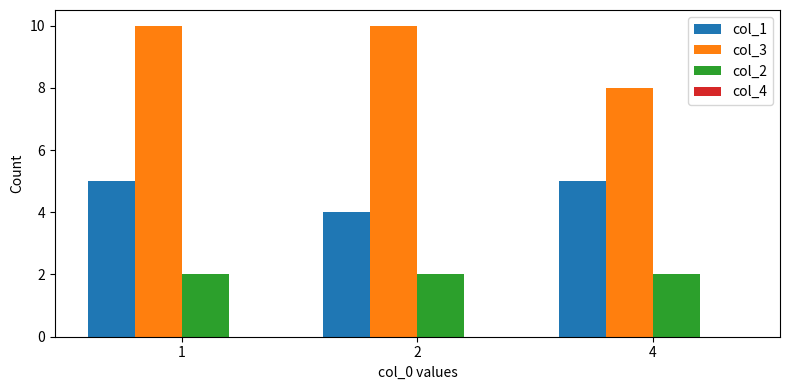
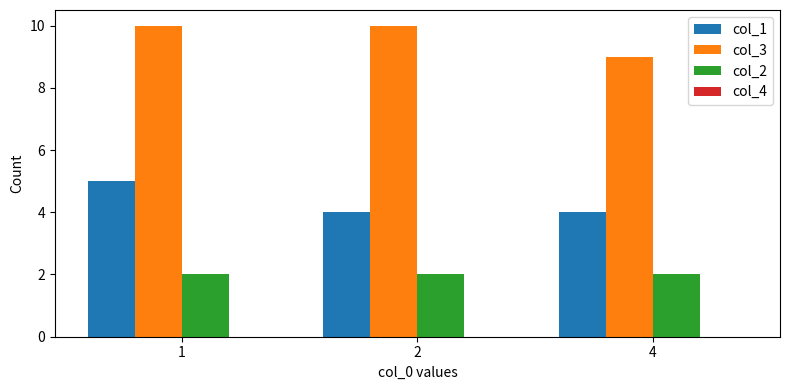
  {
    "col_1": {
      "1": 5,
      "2": 4,
-     "4": 5
+     "4": 4
    },
    "col_3": {
      "1": 10,
      "2": 10,
-     "4": 8
+     "4": 9
    },
    "col_2": {
      "1": 2,
      "2": 2,
      "4": 2
    },
    "col_4": {
      "1": 0,
      "2": 0,
      "4": 0
    }
  }
